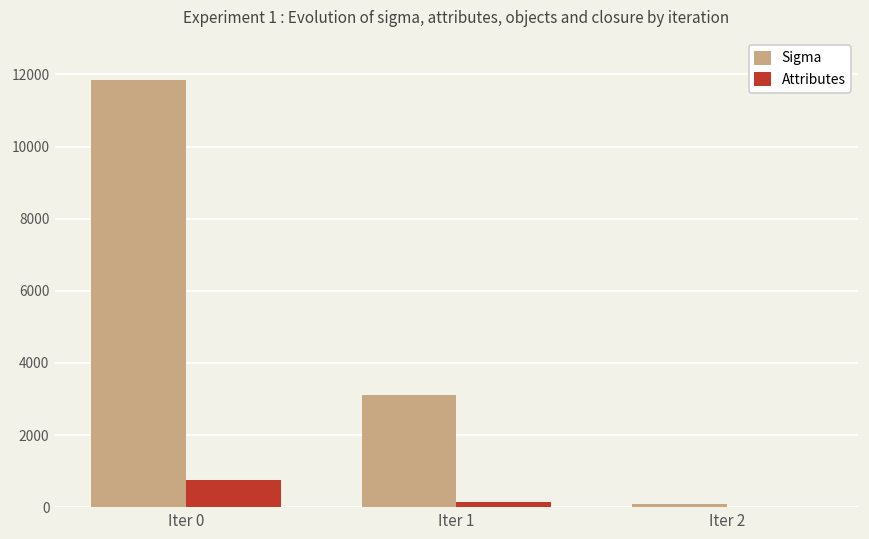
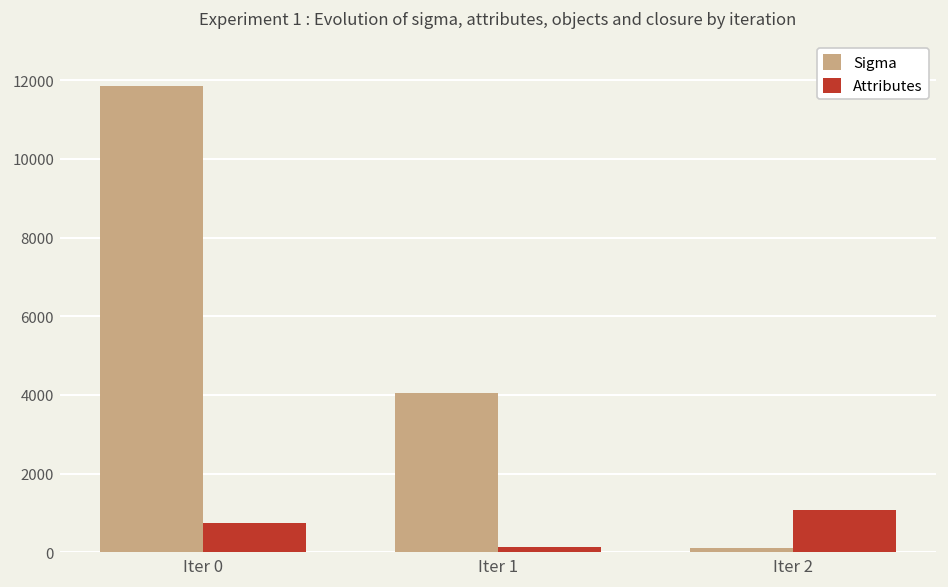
  {
    "Sigma": {
      "Iter 0": 11800,
-     "Iter 1": 3100,
+     "Iter 1": 4100,
      "Iter 2": 100
    },
    "Attributes": {
      "Iter 0": 800,
      "Iter 1": 100,
-     "Iter 2": 0
+     "Iter 2": 1100
    }
  }
